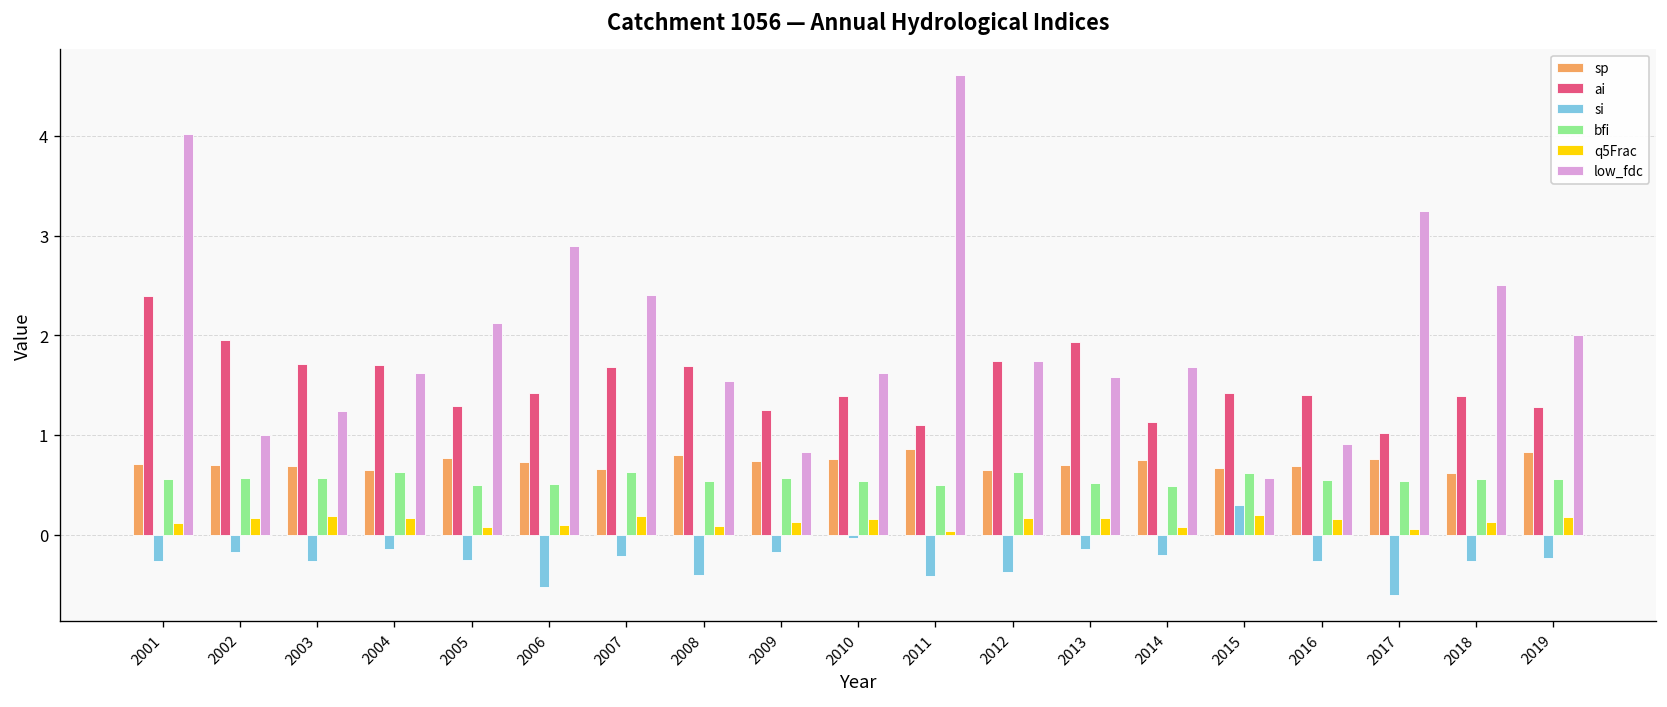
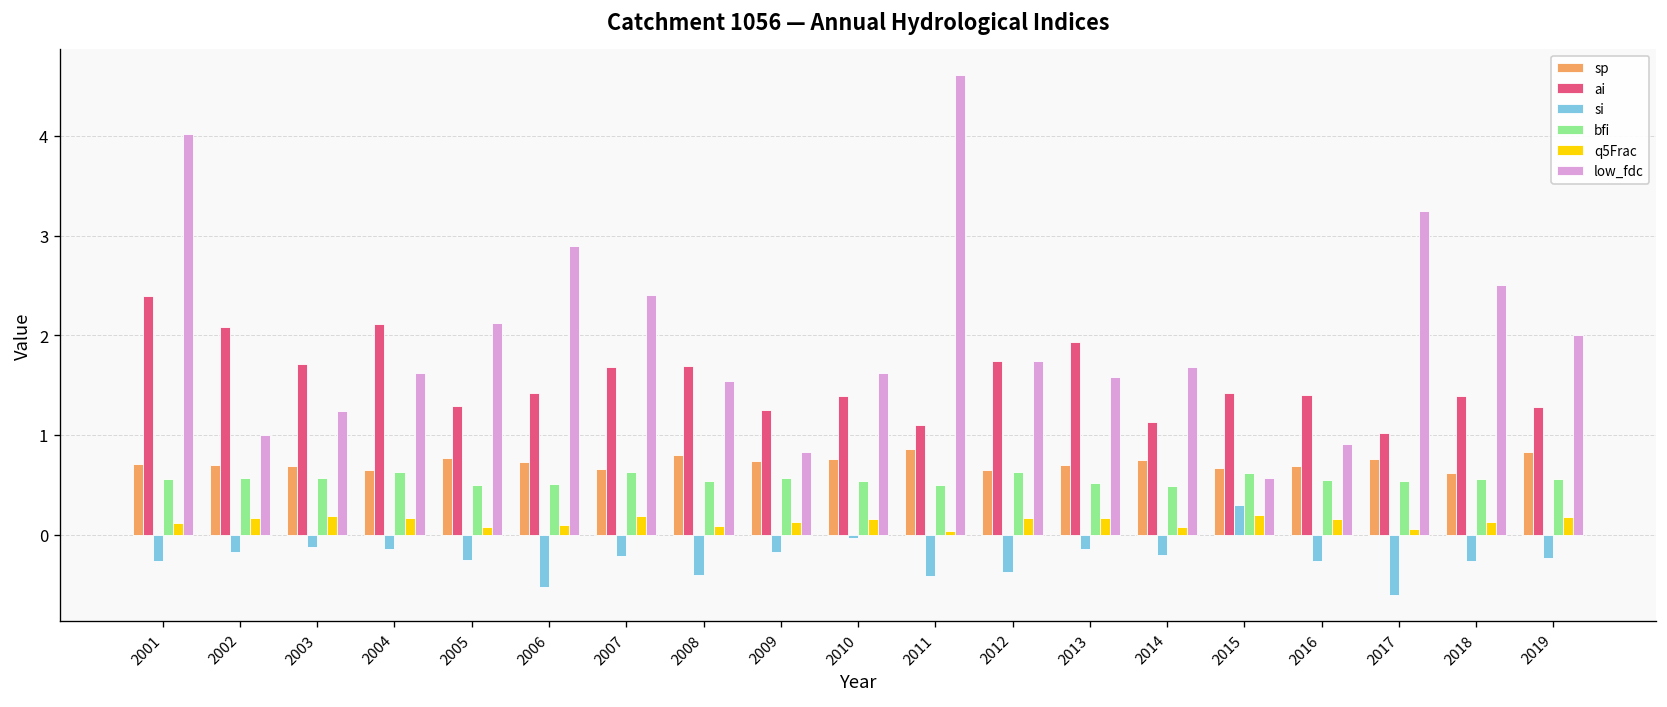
  {
    "sp": {
      "2001": 0.7,
      "2002": 0.7,
      "2003": 0.7,
      "2004": 0.6,
      "2005": 0.8,
      "2006": 0.7,
      "2007": 0.7,
      "2008": 0.8,
      "2009": 0.7,
      "2010": 0.8,
      "2011": 0.9,
      "2012": 0.6,
      "2013": 0.7,
      "2014": 0.7,
      "2015": 0.7,
      "2016": 0.7,
      "2017": 0.8,
      "2018": 0.6,
      "2019": 0.8
    },
    "ai": {
      "2001": 2.4,
-     "2002": 2.0,
+     "2002": 2.1,
      "2003": 1.7,
-     "2004": 1.7,
+     "2004": 2.1,
      "2005": 1.3,
      "2006": 1.4,
      "2007": 1.7,
      "2008": 1.7,
      "2009": 1.2,
      "2010": 1.4,
      "2011": 1.1,
      "2012": 1.7,
      "2013": 1.9,
      "2014": 1.1,
      "2015": 1.4,
      "2016": 1.4,
      "2017": 1.0,
      "2018": 1.4,
      "2019": 1.3
    },
    "si": {
      "2001": -0.3,
      "2002": -0.2,
-     "2003": -0.3,
+     "2003": -0.1,
      "2004": -0.1,
      "2005": -0.3,
      "2006": -0.5,
      "2007": -0.2,
      "2008": -0.4,
      "2009": -0.2,
      "2010": 0.0,
      "2011": -0.4,
      "2012": -0.4,
      "2013": -0.1,
      "2014": -0.2,
      "2015": 0.3,
      "2016": -0.3,
      "2017": -0.6,
      "2018": -0.3,
      "2019": -0.2
    },
    "bfi": {
      "2001": 0.6,
      "2002": 0.6,
      "2003": 0.6,
      "2004": 0.6,
      "2005": 0.5,
      "2006": 0.5,
      "2007": 0.6,
      "2008": 0.5,
      "2009": 0.6,
      "2010": 0.5,
      "2011": 0.5,
      "2012": 0.6,
      "2013": 0.5,
      "2014": 0.5,
      "2015": 0.6,
      "2016": 0.5,
      "2017": 0.5,
      "2018": 0.6,
      "2019": 0.6
    },
    "q5Frac": {
      "2001": 0.1,
      "2002": 0.2,
      "2003": 0.2,
      "2004": 0.2,
      "2005": 0.1,
      "2006": 0.1,
      "2007": 0.2,
      "2008": 0.1,
      "2009": 0.1,
      "2010": 0.2,
      "2011": 0.0,
      "2012": 0.2,
      "2013": 0.2,
      "2014": 0.1,
      "2015": 0.2,
      "2016": 0.2,
      "2017": 0.1,
      "2018": 0.1,
      "2019": 0.2
    },
    "low_fdc": {
      "2001": 4.0,
      "2002": 1.0,
      "2003": 1.2,
      "2004": 1.6,
      "2005": 2.1,
      "2006": 2.9,
      "2007": 2.4,
      "2008": 1.5,
      "2009": 0.8,
      "2010": 1.6,
      "2011": 4.6,
      "2012": 1.7,
      "2013": 1.6,
      "2014": 1.7,
      "2015": 0.6,
      "2016": 0.9,
      "2017": 3.2,
      "2018": 2.5,
      "2019": 2.0
    }
  }
